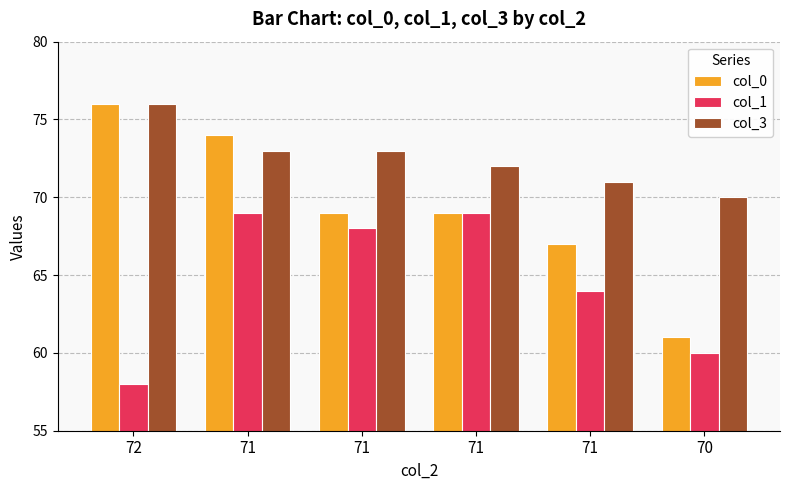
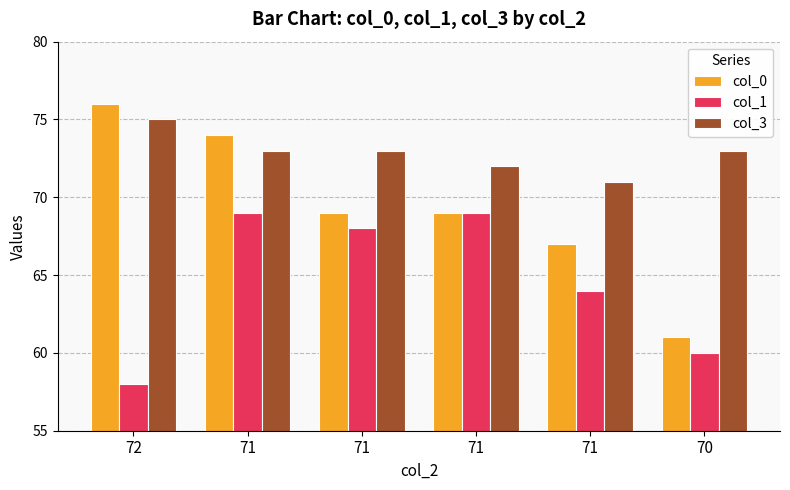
  {
    "col_0": {
      "72": 76,
      "70": 61
    },
    "col_1": {
      "72": 58,
      "70": 60
    },
    "col_3": {
-     "72": 76,
-     "70": 70
+     "72": 75,
+     "70": 73
    }
  }
